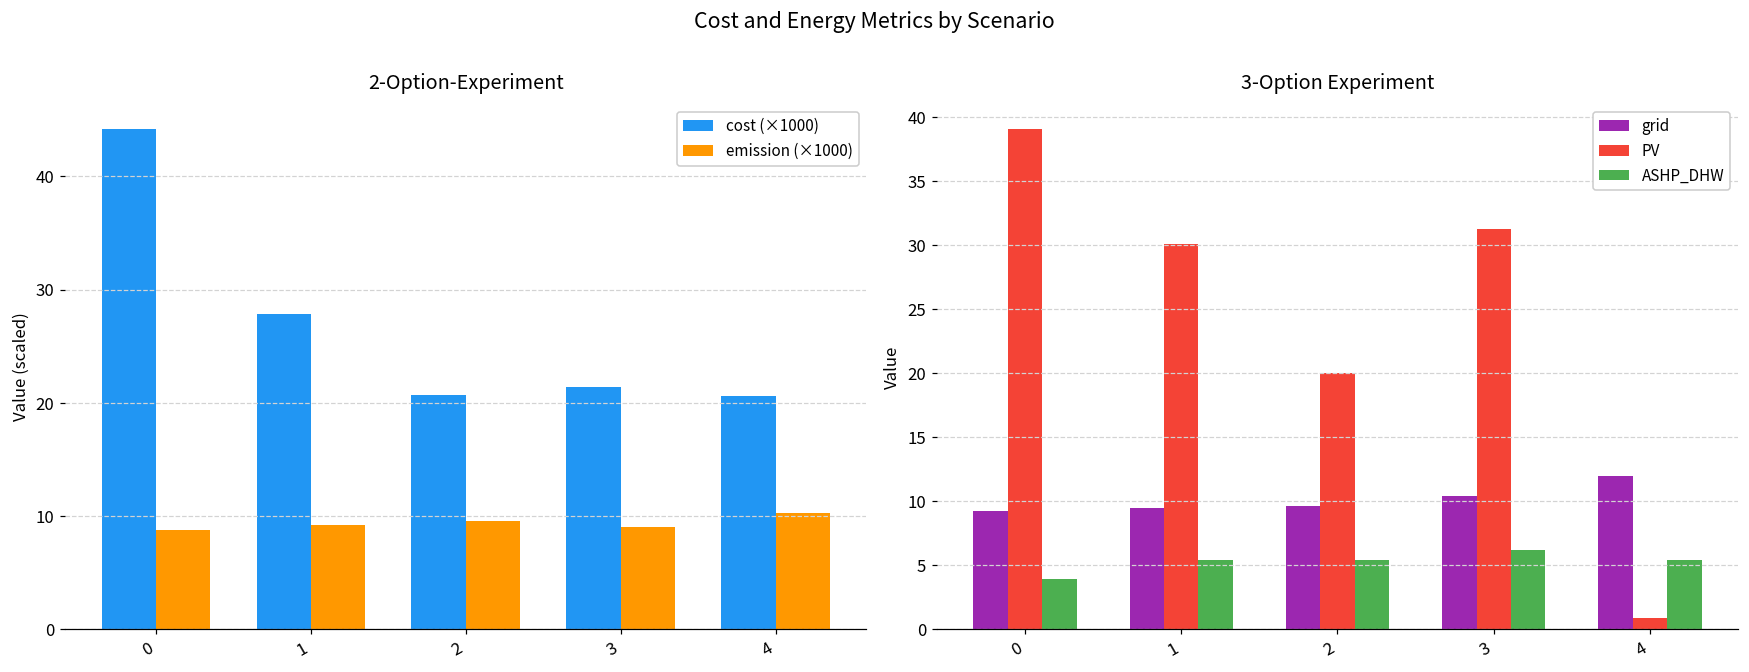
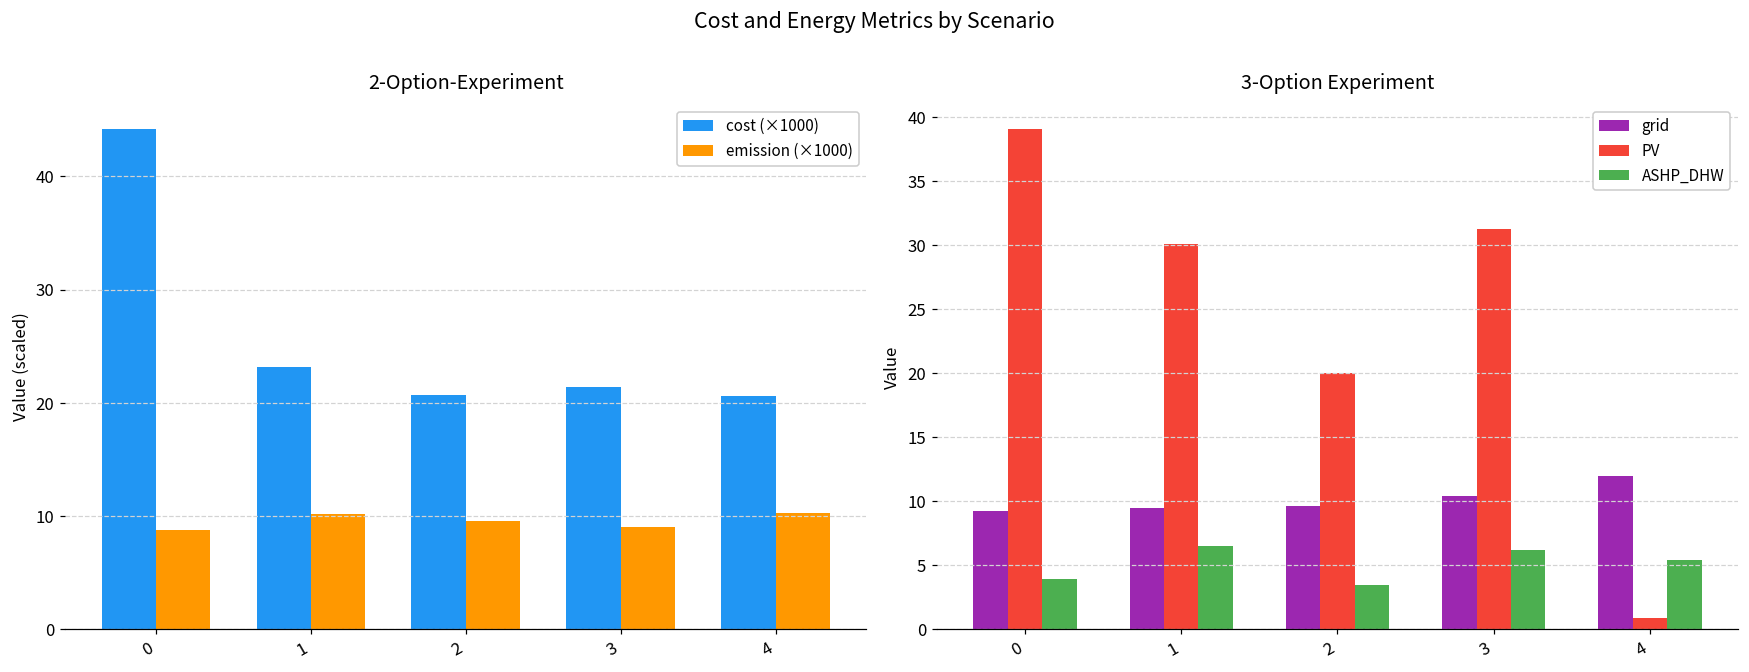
  {
    "2-Option-Experiment": {
      "cost (×1000)": {
        "0": 44.2,
-       "1": 27.9,
+       "1": 23.2,
        "2": 20.7,
        "3": 21.4,
        "4": 20.6
      },
      "emission (×1000)": {
        "0": 8.8,
-       "1": 9.2,
+       "1": 10.2,
        "2": 9.6,
        "3": 9.1,
        "4": 10.3
      }
    },
    "3-Option Experiment": {
      "grid": {
        "0": 9.3,
        "1": 9.5,
        "2": 9.6,
        "3": 10.4,
        "4": 12.0
      },
      "PV": {
        "0": 39.0,
        "1": 30.1,
        "2": 20.1,
        "3": 31.3,
        "4": 0.9
      },
      "ASHP_DHW": {
        "0": 3.9,
-       "1": 5.4,
-       "2": 5.4,
+       "1": 6.5,
+       "2": 3.5,
        "3": 6.2,
        "4": 5.4
      }
    }
  }
